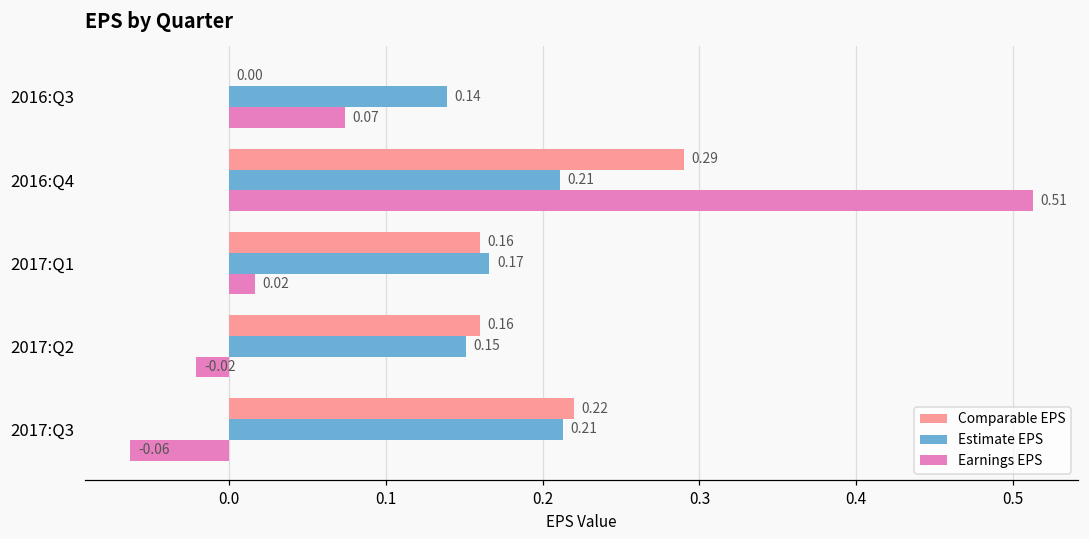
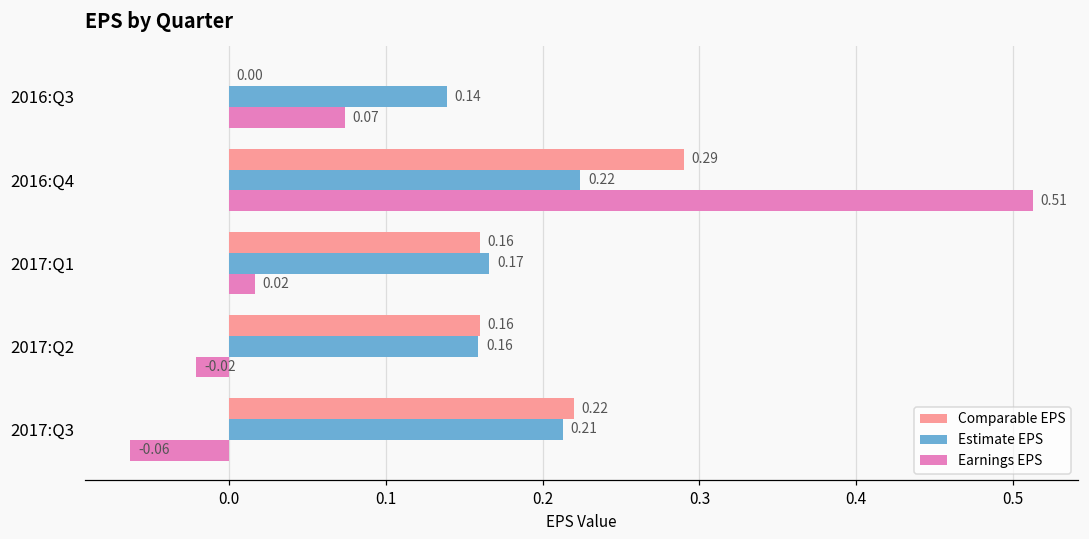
  {
    "Estimate EPS": {
      "2016:Q3": 0.14,
-     "2016:Q4": 0.21,
+     "2016:Q4": 0.22,
      "2017:Q1": 0.17,
-     "2017:Q2": 0.15,
+     "2017:Q2": 0.16,
      "2017:Q3": 0.21
    }
  }
